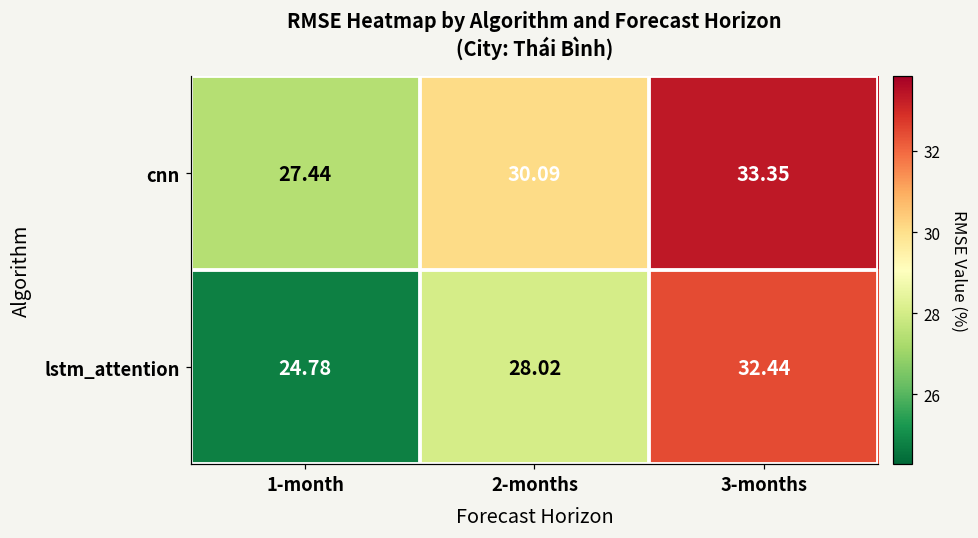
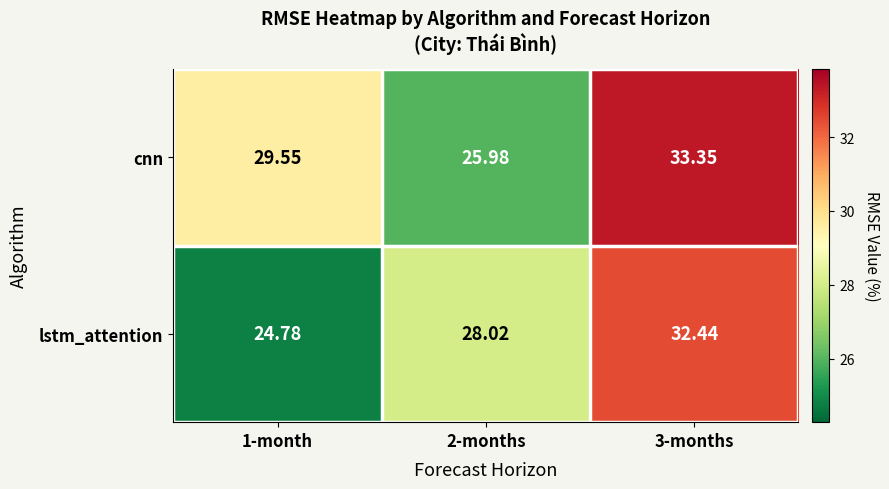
  {
    "cnn": {
-     "1-month": 27.44,
-     "2-months": 30.09,
+     "1-month": 29.55,
+     "2-months": 25.98,
      "3-months": 33.35
    },
    "lstm_attention": {
      "1-month": 24.78,
      "2-months": 28.02,
      "3-months": 32.44
    }
  }
